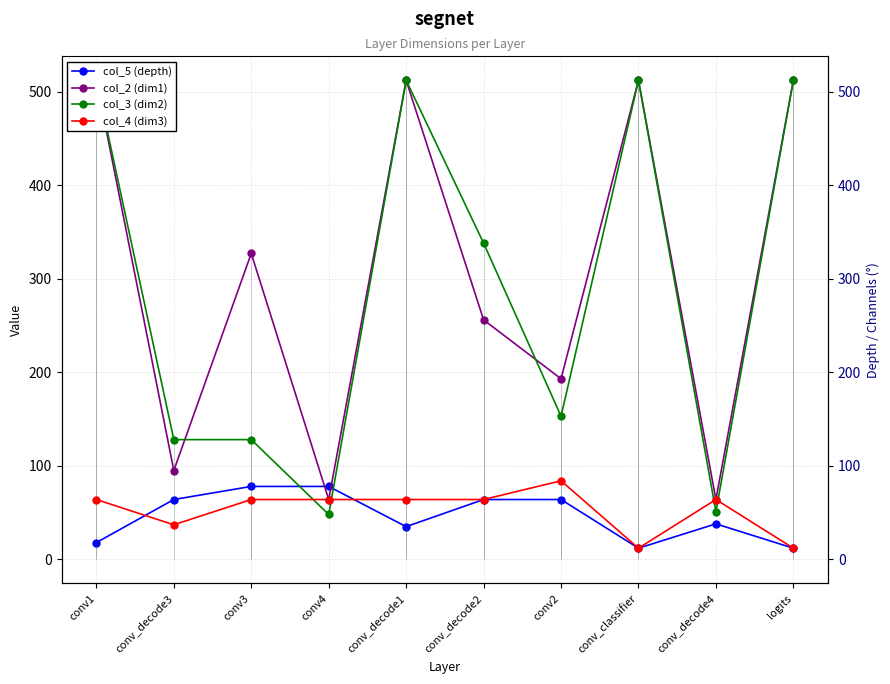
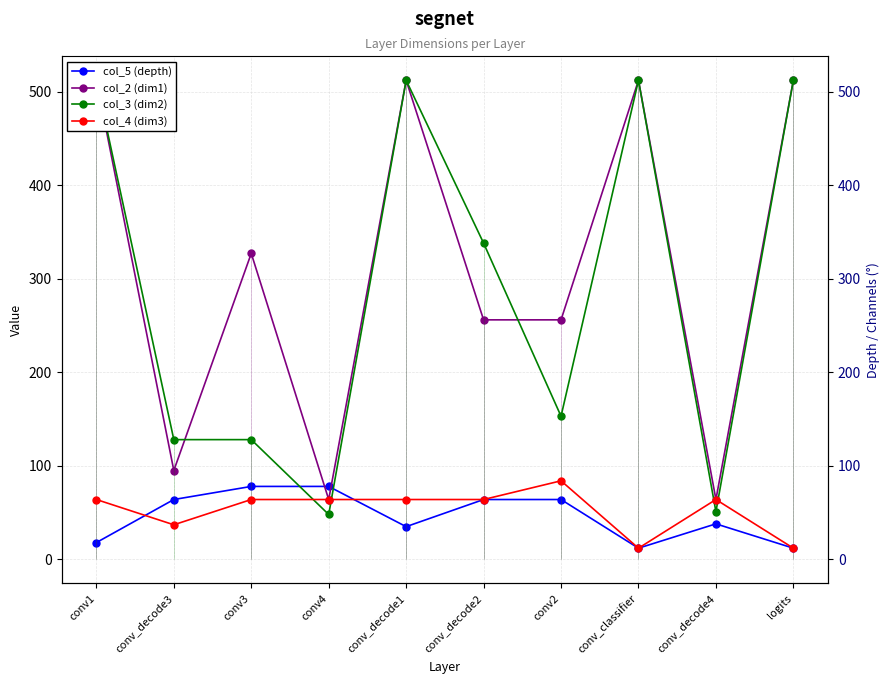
  {
    "col_5 (depth)": {
      "conv1": 20,
      "conv_decode3": 60,
      "conv3": 80,
      "conv4": 80,
      "conv_decode1": 40,
      "conv2": 60,
      "conv_decode4": 40
    },
    "col_2 (dim1)": {
      "conv_decode3": 100,
      "conv3": 330,
      "conv_decode2": 260,
-     "conv2": 190
+     "conv2": 260
    },
    "col_3 (dim2)": {
      "conv_decode3": 130,
      "conv3": 130,
      "conv4": 50,
      "conv_decode2": 340,
      "conv2": 150,
      "conv_decode4": 50
    },
    "col_4 (dim3)": {
      "conv1": 60,
      "conv_decode3": 40,
      "conv3": 60,
      "conv_decode1": 60,
      "conv2": 80
    }
  }
